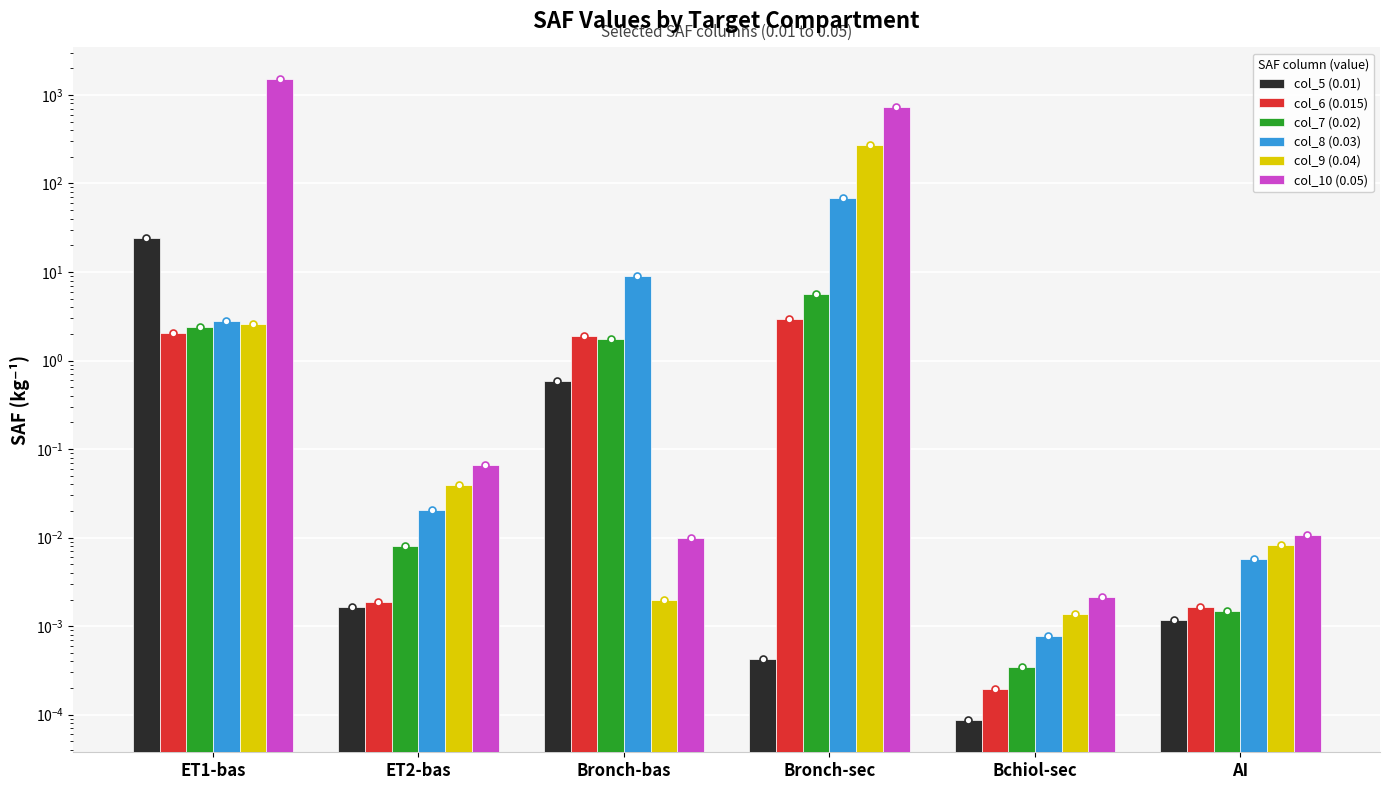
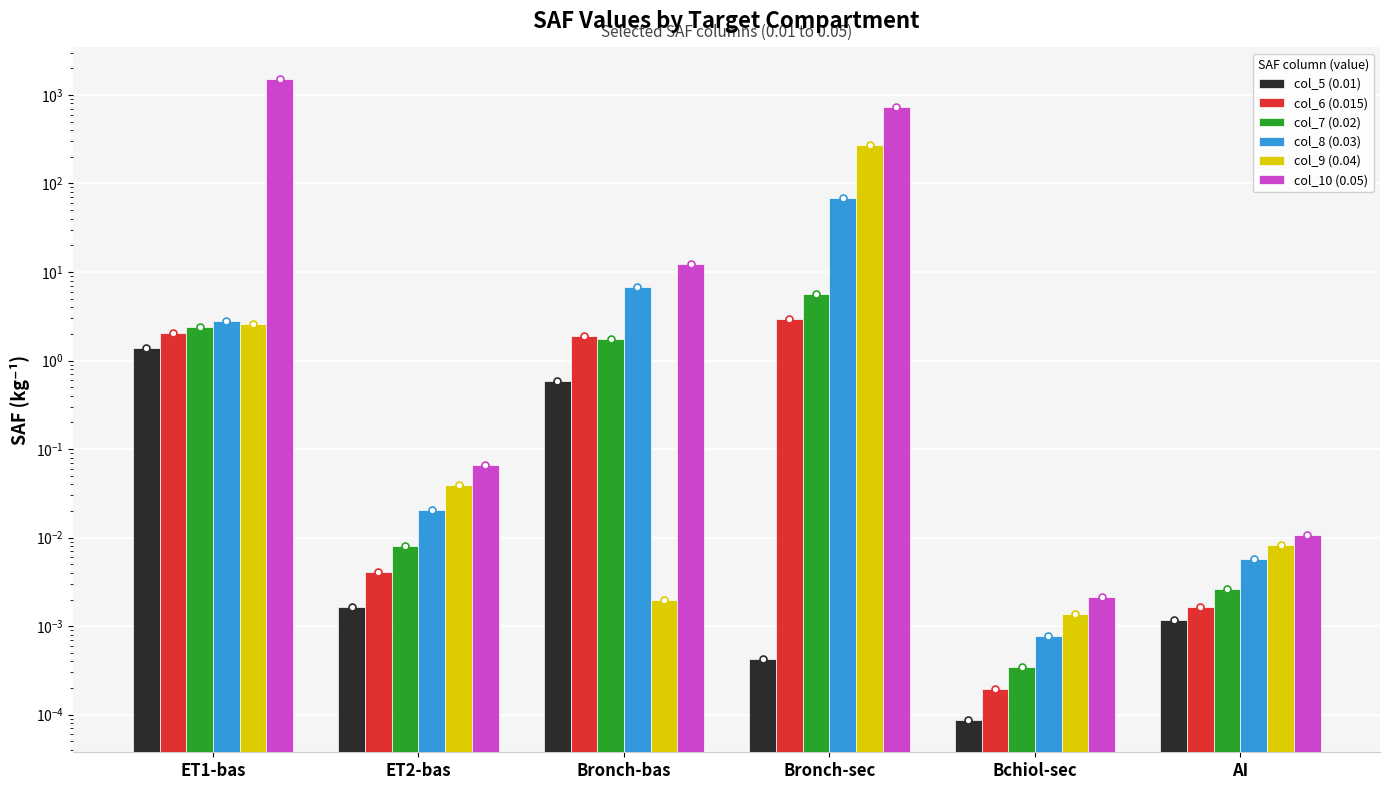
  {
    "col_5 (0.01)": {
-     "ET1-bas": 24,
+     "ET1-bas": 1.4,
      "ET2-bas": 0.0016,
      "Bronch-bas": 0.6,
      "Bronch-sec": 0.0004,
      "Bchiol-sec": 0.00009,
      "AI": 0.0012
    },
    "col_6 (0.015)": {
      "ET1-bas": 2.0,
-     "ET2-bas": 0.0019,
+     "ET2-bas": 0.004,
      "Bronch-bas": 1.9,
      "Bronch-sec": 2.9,
      "Bchiol-sec": 0.0002,
      "AI": 0.0017
    },
    "col_7 (0.02)": {
      "ET1-bas": 2.4,
      "ET2-bas": 0.008,
      "Bronch-bas": 1.8,
      "Bronch-sec": 6,
      "Bchiol-sec": 0.00034,
-     "AI": 0.0015
+     "AI": 0.0027
    },
    "col_8 (0.03)": {
      "ET1-bas": 2.8,
      "ET2-bas": 0.020,
-     "Bronch-bas": 9,
+     "Bronch-bas": 7,
      "Bronch-sec": 70,
      "Bchiol-sec": 0.0008,
      "AI": 0.006
    },
    "col_9 (0.04)": {
      "ET1-bas": 2.6,
      "ET2-bas": 0.04,
      "Bronch-bas": 0.0020,
      "Bronch-sec": 270,
      "Bchiol-sec": 0.0014,
      "AI": 0.008
    },
    "col_10 (0.05)": {
      "ET1-bas": 1500,
      "ET2-bas": 0.07,
-     "Bronch-bas": 0.010,
+     "Bronch-bas": 12,
      "Bronch-sec": 700,
      "Bchiol-sec": 0.002,
      "AI": 0.011
    }
  }
